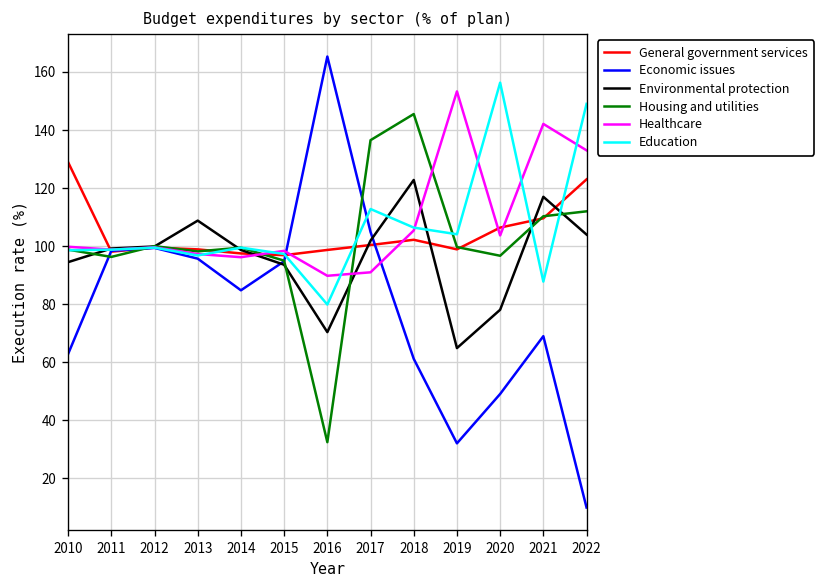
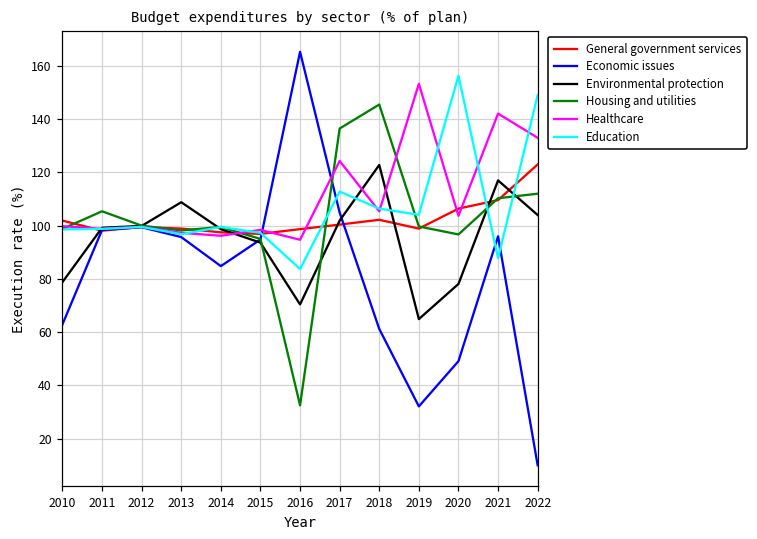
  {
    "General government services": {
-     "2010": 129,
+     "2010": 102,
      "2014": 98,
      "2016": 99,
      "2017": 100,
      "2018": 102,
      "2020": 106,
      "2022": 123
    },
    "Economic issues": {
      "2010": 63,
      "2013": 96,
      "2014": 85,
      "2016": 165,
      "2017": 105,
      "2018": 61,
      "2019": 32,
      "2020": 49,
-     "2021": 69,
+     "2021": 96,
      "2022": 10
    },
    "Environmental protection": {
-     "2010": 95,
+     "2010": 79,
      "2013": 109,
      "2015": 94,
      "2016": 70,
      "2017": 102,
      "2018": 123,
      "2019": 65,
      "2020": 78,
      "2021": 117,
      "2022": 104
    },
    "Housing and utilities": {
-     "2011": 96,
+     "2011": 105,
      "2016": 33,
      "2017": 137,
      "2018": 146,
      "2020": 97,
      "2022": 112
    },
    "Healthcare": {
      "2014": 96,
      "2015": 98,
-     "2016": 90,
-     "2017": 91,
+     "2016": 95,
+     "2017": 124,
      "2019": 153,
      "2020": 104,
      "2021": 142,
      "2022": 133
    },
    "Education": {
-     "2016": 80,
+     "2016": 84,
      "2017": 113,
      "2019": 104,
      "2020": 156,
      "2021": 88,
      "2022": 149
    }
  }
